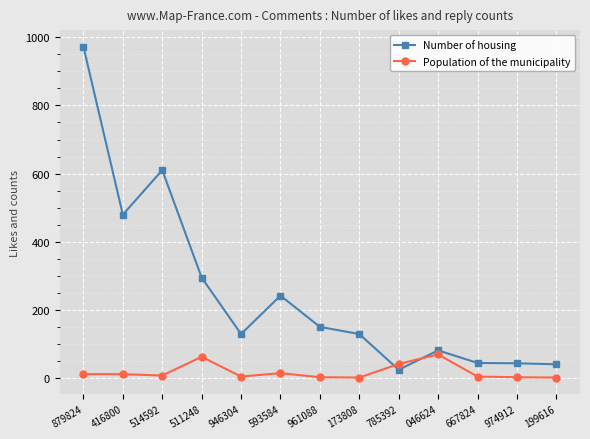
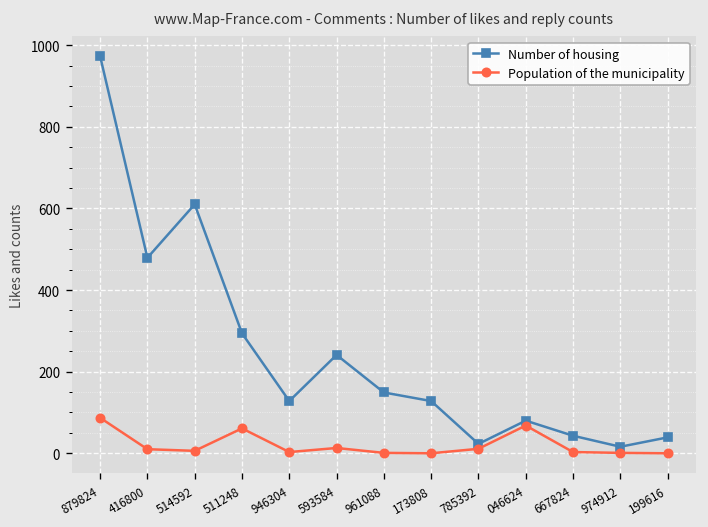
  {
    "Number of housing": {
      "879824": 970,
      "416800": 480,
      "514592": 610,
      "511248": 290,
      "946304": 130,
      "593584": 240,
      "961088": 150,
      "173808": 130,
      "785392": 20,
      "046624": 80,
      "667824": 40,
-     "974912": 40,
+     "974912": 20,
      "199616": 40
    },
    "Population of the municipality": {
-     "879824": 10,
+     "879824": 90,
      "416800": 10,
      "514592": 10,
      "511248": 60,
      "946304": 0,
      "593584": 10,
      "961088": 0,
      "173808": 0,
-     "785392": 40,
+     "785392": 10,
      "046624": 70,
      "667824": 0,
      "974912": 0,
      "199616": 0
    }
  }
